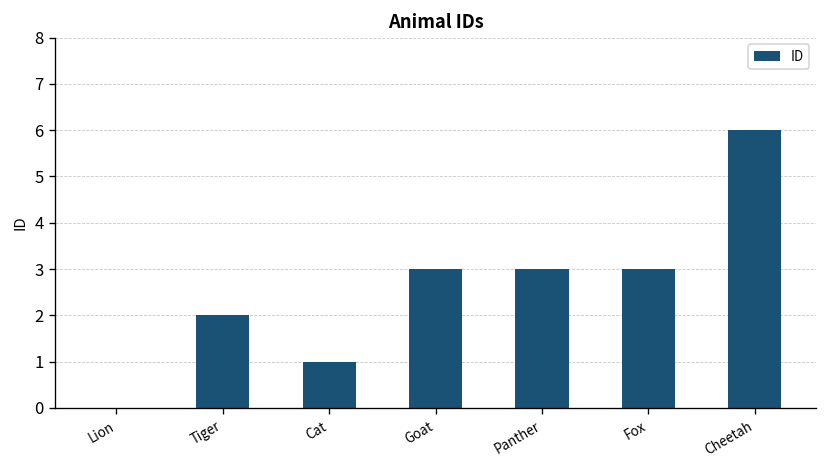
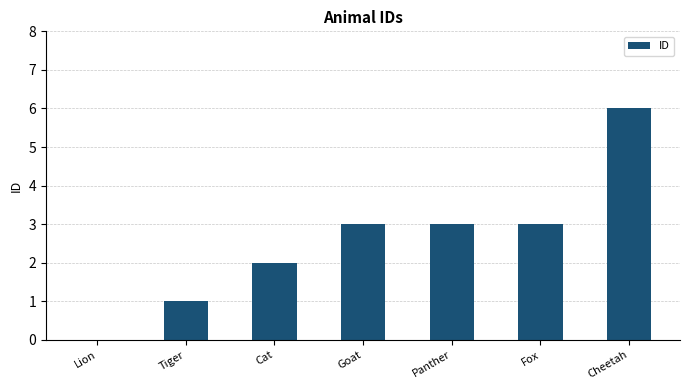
  {
    "Lion": 0,
-   "Tiger": 2,
-   "Cat": 1,
+   "Tiger": 1,
+   "Cat": 2,
    "Goat": 3,
    "Panther": 3,
    "Fox": 3,
    "Cheetah": 6
  }
